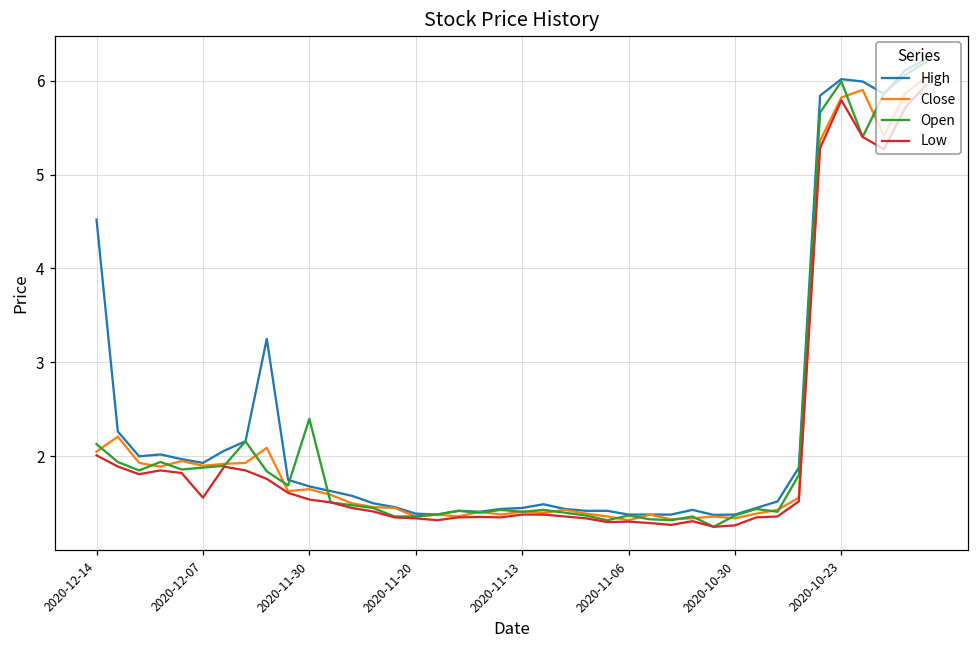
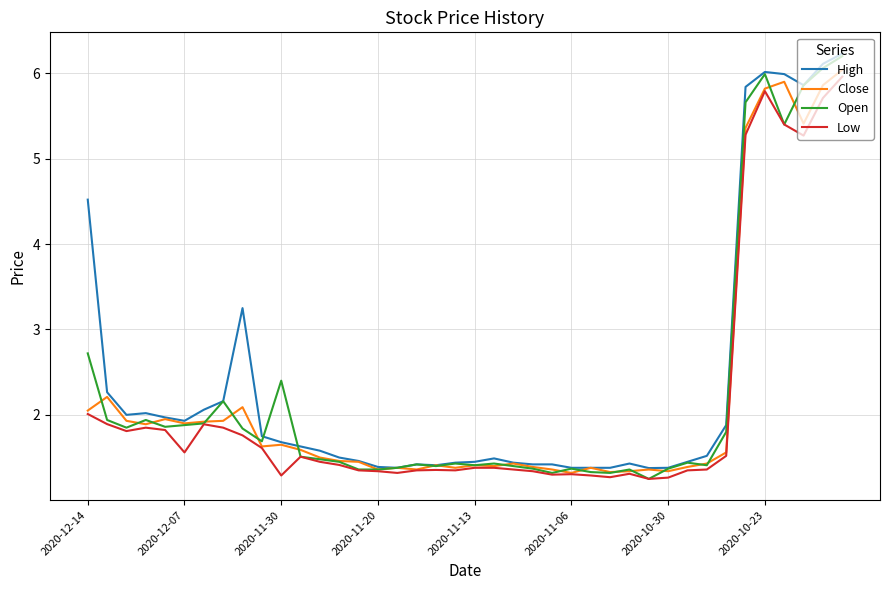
  {
    "High": {
      "2020-12-14": 4.5,
      "2020-12-07": 1.9,
      "2020-11-20": 1.4,
      "2020-11-13": 1.5
    },
    "Close": {
      "2020-12-14": 2.1,
      "2020-10-23": 5.8
    },
    "Open": {
-     "2020-12-14": 2.1,
+     "2020-12-14": 2.7,
      "2020-11-30": 2.4
    },
    "Low": {
      "2020-12-14": 2.0,
      "2020-12-07": 1.6,
-     "2020-11-30": 1.5,
+     "2020-11-30": 1.3,
      "2020-11-13": 1.4,
      "2020-10-30": 1.3,
      "2020-10-23": 5.8
    }
  }
